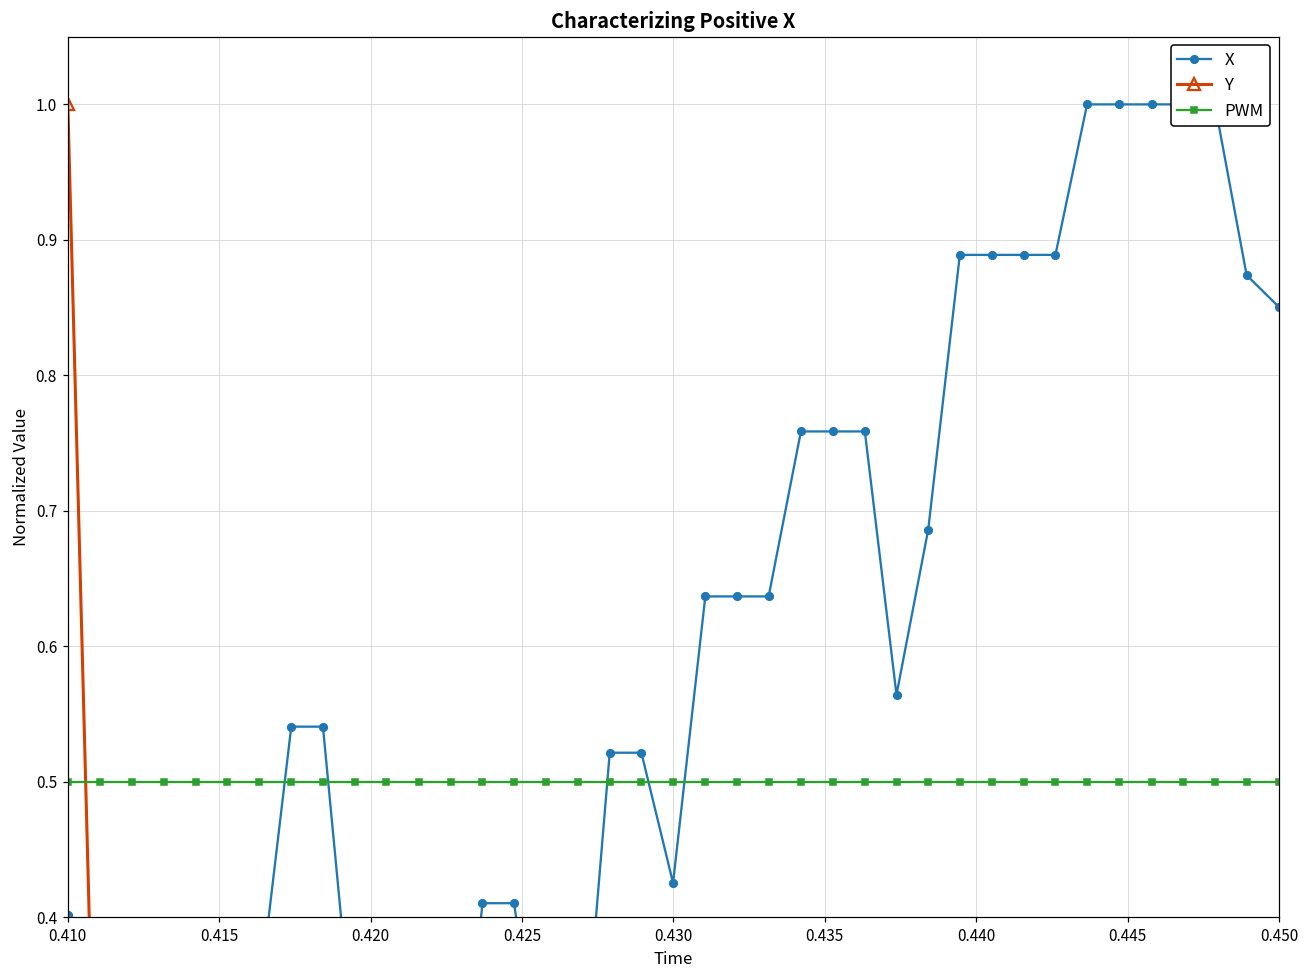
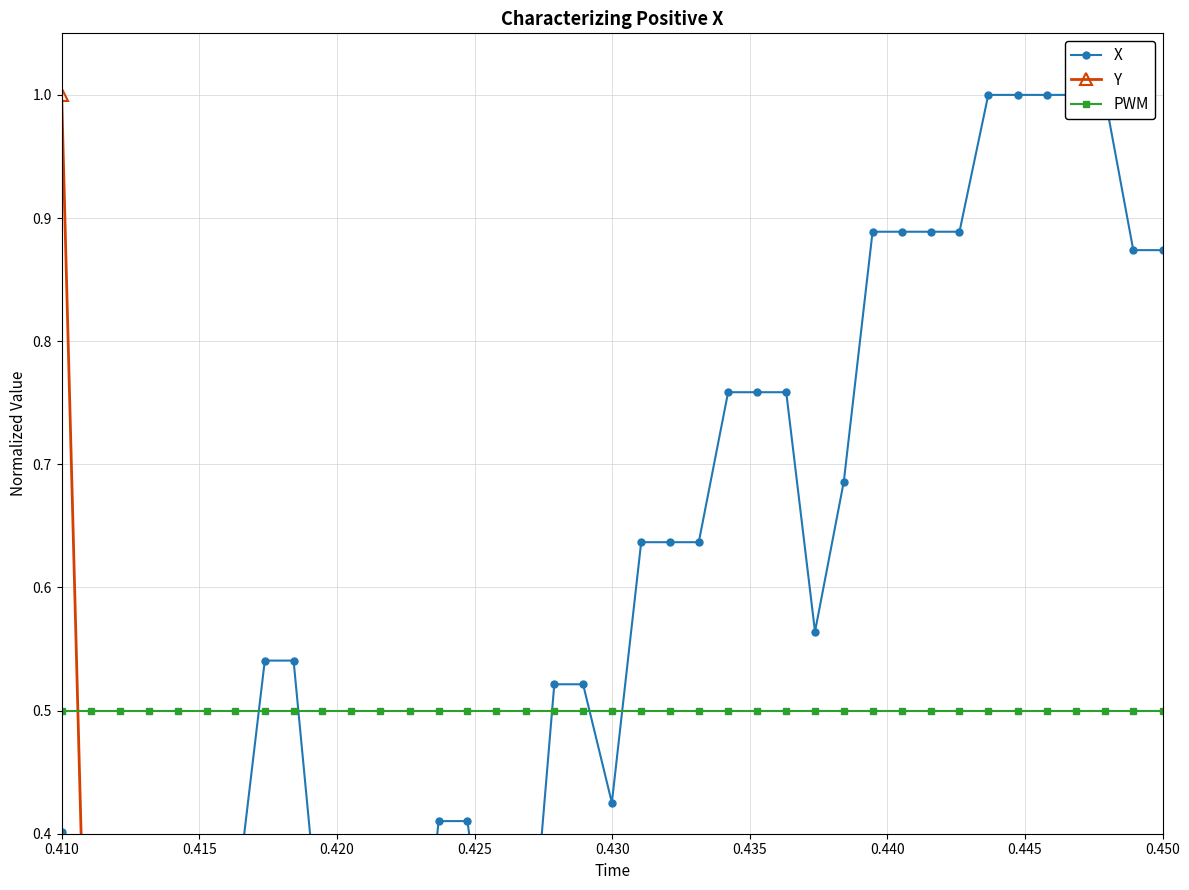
  {
    "X": {
      "0.410": 0.402,
      "0.430": 0.425,
-     "0.450": 0.850
+     "0.450": 0.874
    },
    "Y": {
      "0.410": 1.000
    },
    "PWM": {
      "0.410": 0.500,
      "0.430": 0.500,
      "0.450": 0.500
    }
  }
